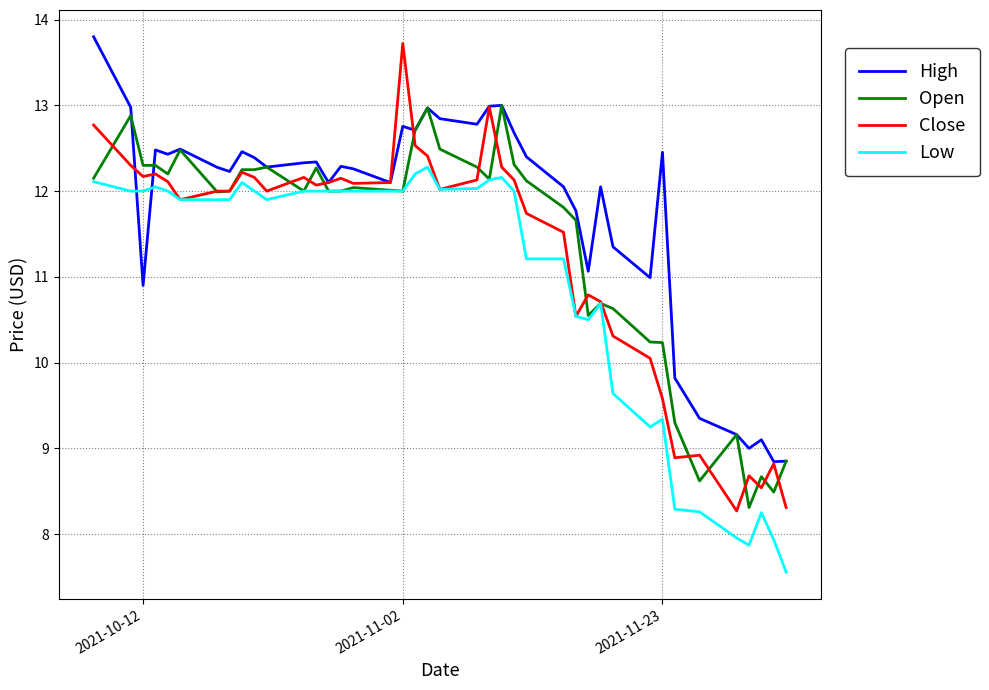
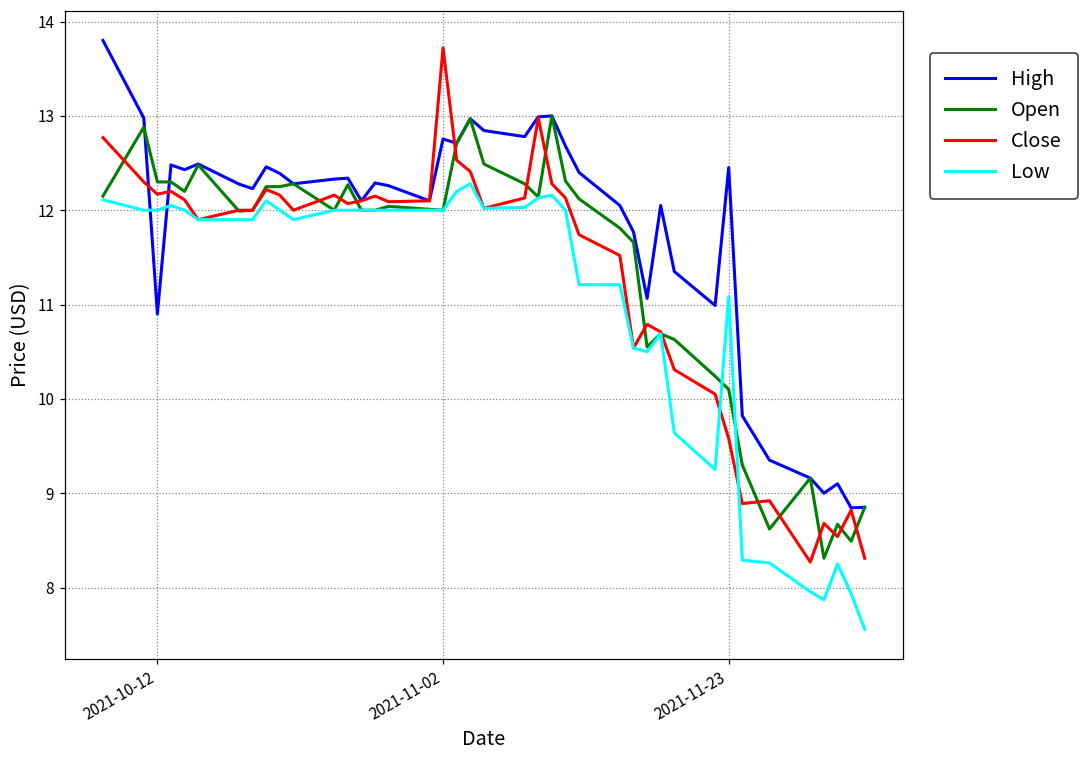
  {
    "High": {
      "2021-10-12": 10.9,
      "2021-11-02": 12.8,
      "2021-11-23": 12.5
    },
    "Open": {
      "2021-10-12": 12.3,
-     "2021-11-23": 10.2
+     "2021-11-23": 10.1
    },
    "Close": {
      "2021-10-12": 12.2,
      "2021-11-02": 13.7,
      "2021-11-23": 9.6
    },
    "Low": {
      "2021-10-12": 12.0,
-     "2021-11-23": 9.3
+     "2021-11-23": 11.1
    }
  }
